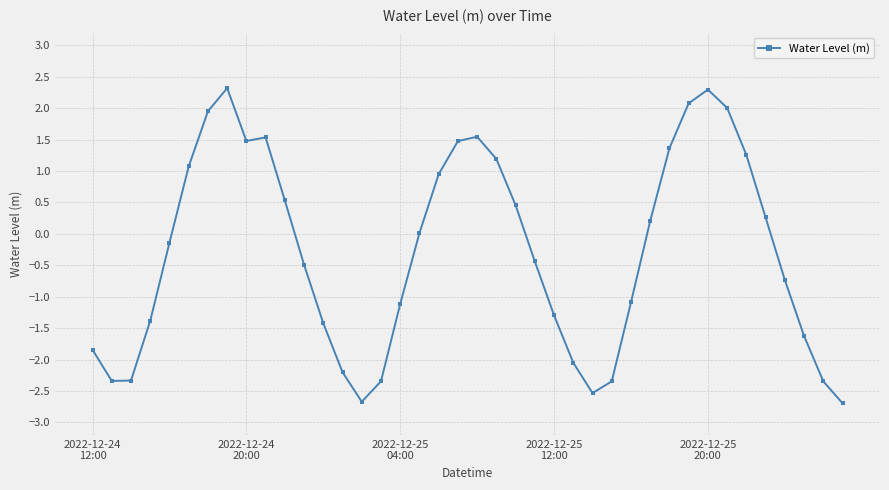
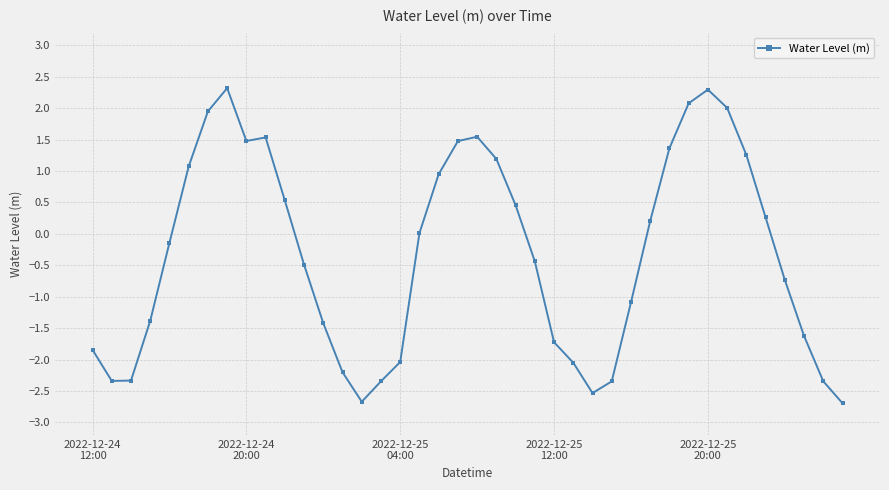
  {
    "2022-12-24 12:00": -1.8,
    "2022-12-24 20:00": 1.5,
-   "2022-12-25 04:00": -1.1,
-   "2022-12-25 12:00": -1.3,
+   "2022-12-25 04:00": -2.0,
+   "2022-12-25 12:00": -1.7,
    "2022-12-25 20:00": 2.3
  }
